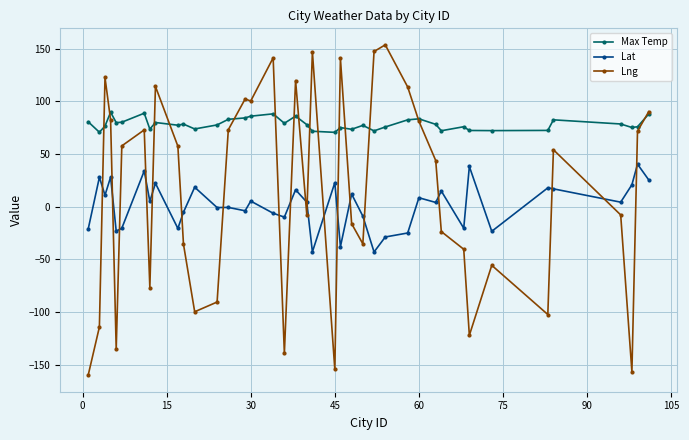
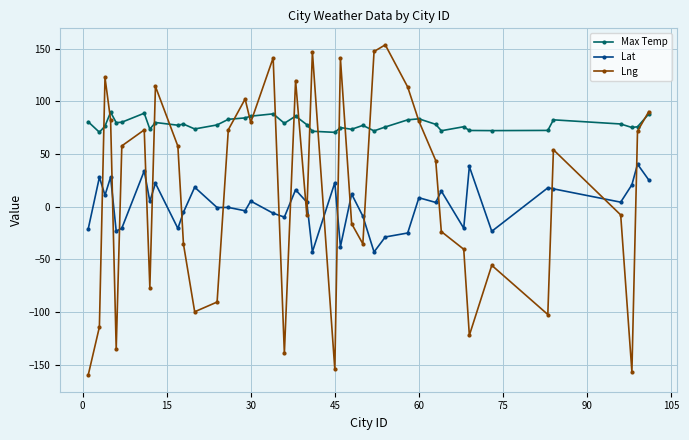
  {
    "Lng": {
-     "30": 100,
+     "30": 80,
      "45": -154
    }
  }
